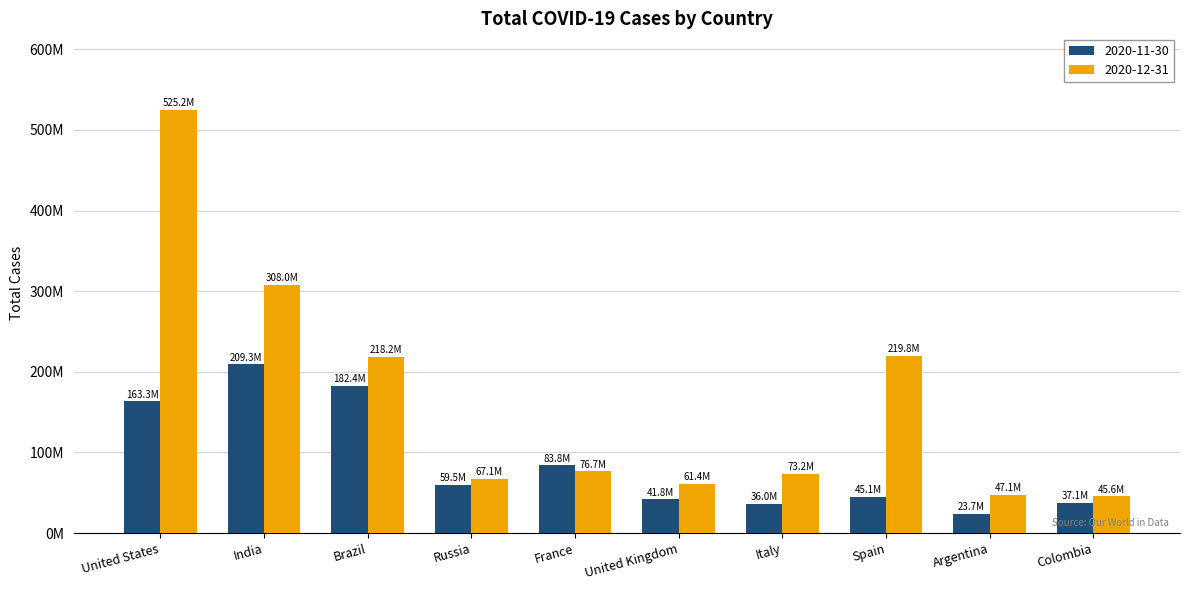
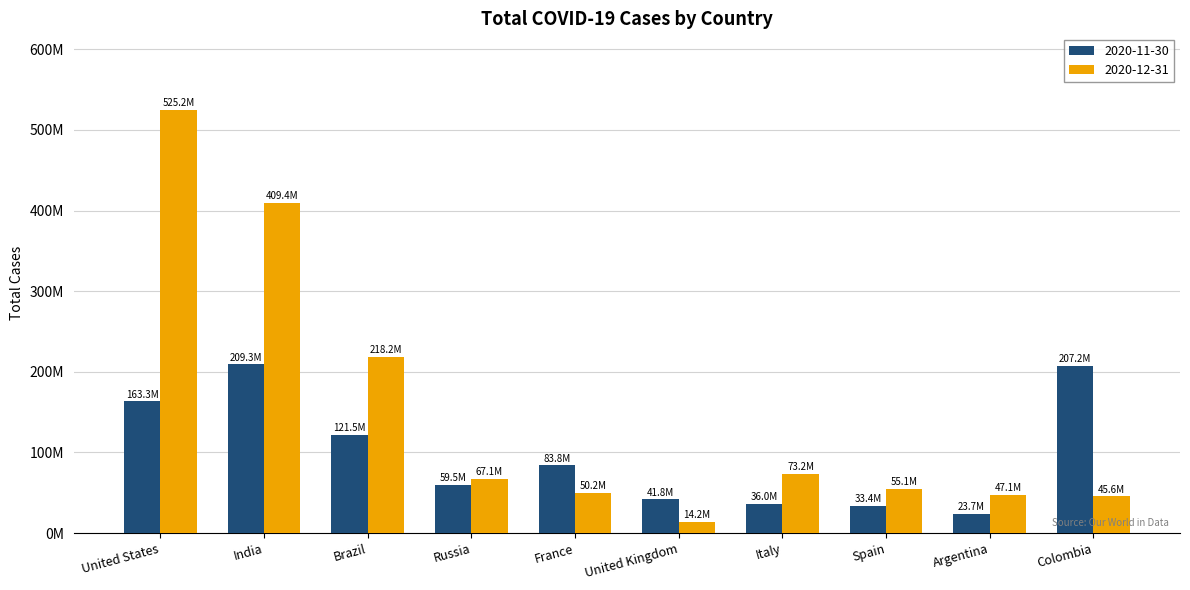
  {
    "2020-11-30": {
      "United States": "163.3M",
      "India": "209.3M",
-     "Brazil": "182.4M",
+     "Brazil": "121.5M",
      "Russia": "59.5M",
      "France": "83.8M",
      "United Kingdom": "41.8M",
      "Italy": "36.0M",
-     "Spain": "45.1M",
+     "Spain": "33.4M",
      "Argentina": "23.7M",
-     "Colombia": "37.1M"
+     "Colombia": "207.2M"
    },
    "2020-12-31": {
      "United States": "525.2M",
-     "India": "308.0M",
+     "India": "409.4M",
      "Brazil": "218.2M",
      "Russia": "67.1M",
-     "France": "76.7M",
-     "United Kingdom": "61.4M",
+     "France": "50.2M",
+     "United Kingdom": "14.2M",
      "Italy": "73.2M",
-     "Spain": "219.8M",
+     "Spain": "55.1M",
      "Argentina": "47.1M",
      "Colombia": "45.6M"
    }
  }
